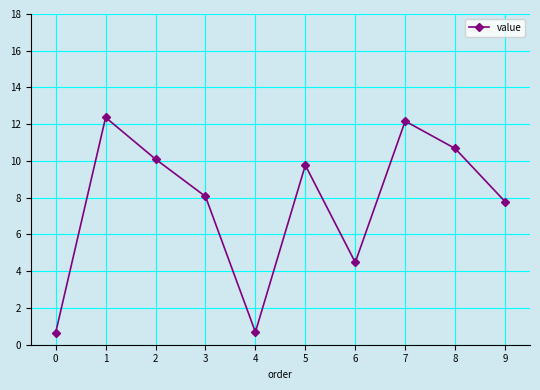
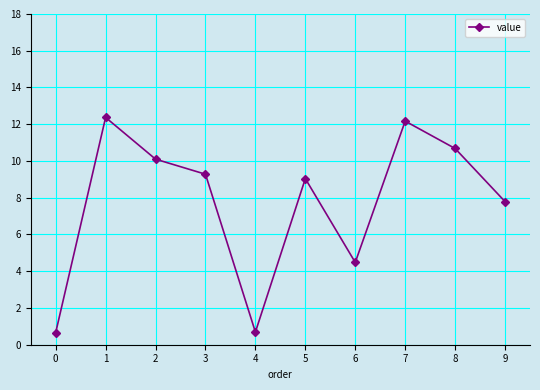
  {
    "0": 0.7,
    "1": 12.4,
    "2": 10.1,
-   "3": 8.1,
+   "3": 9.3,
    "4": 0.7,
-   "5": 9.8,
+   "5": 9.0,
    "6": 4.5,
    "7": 12.2,
    "8": 10.7,
    "9": 7.8
  }
